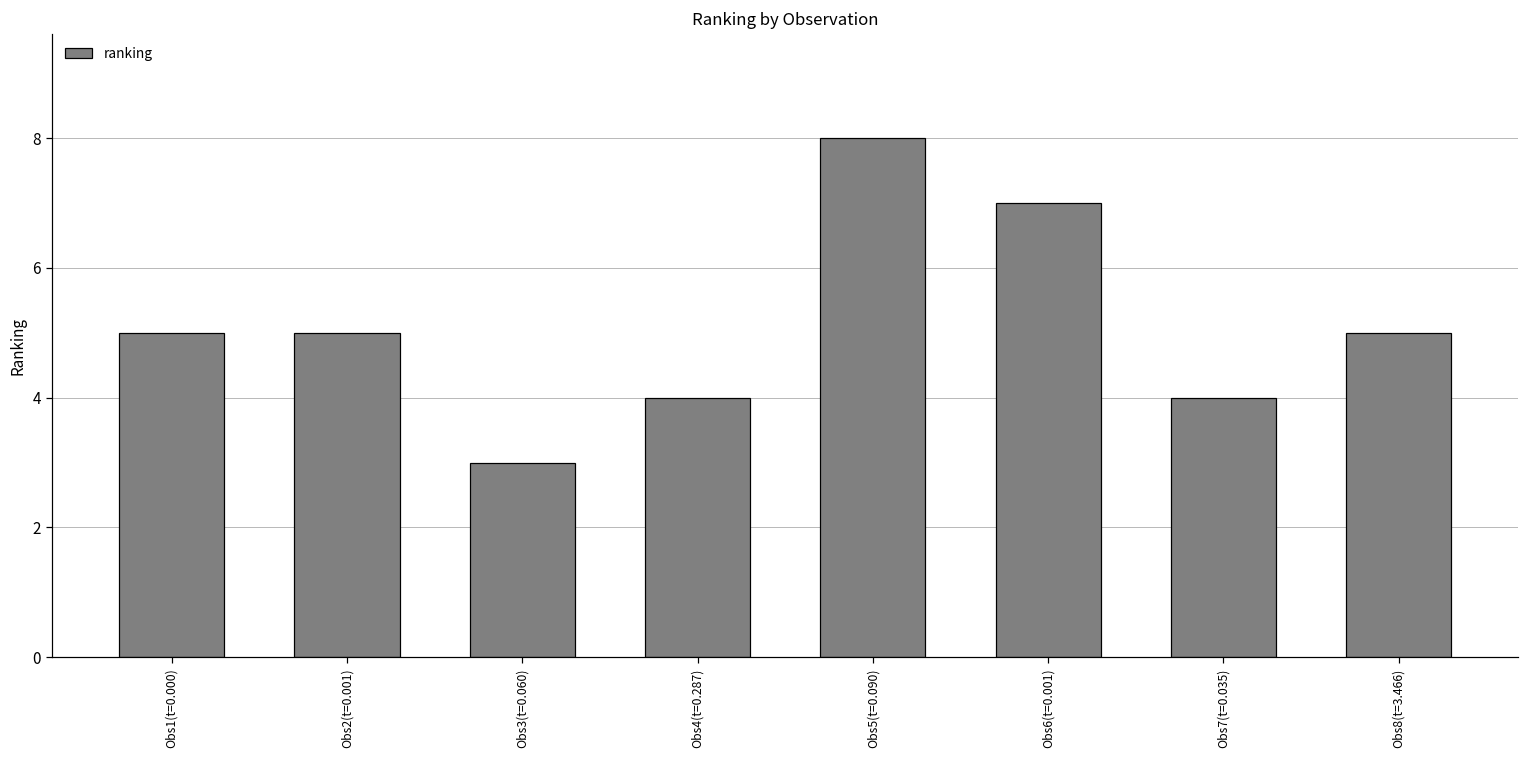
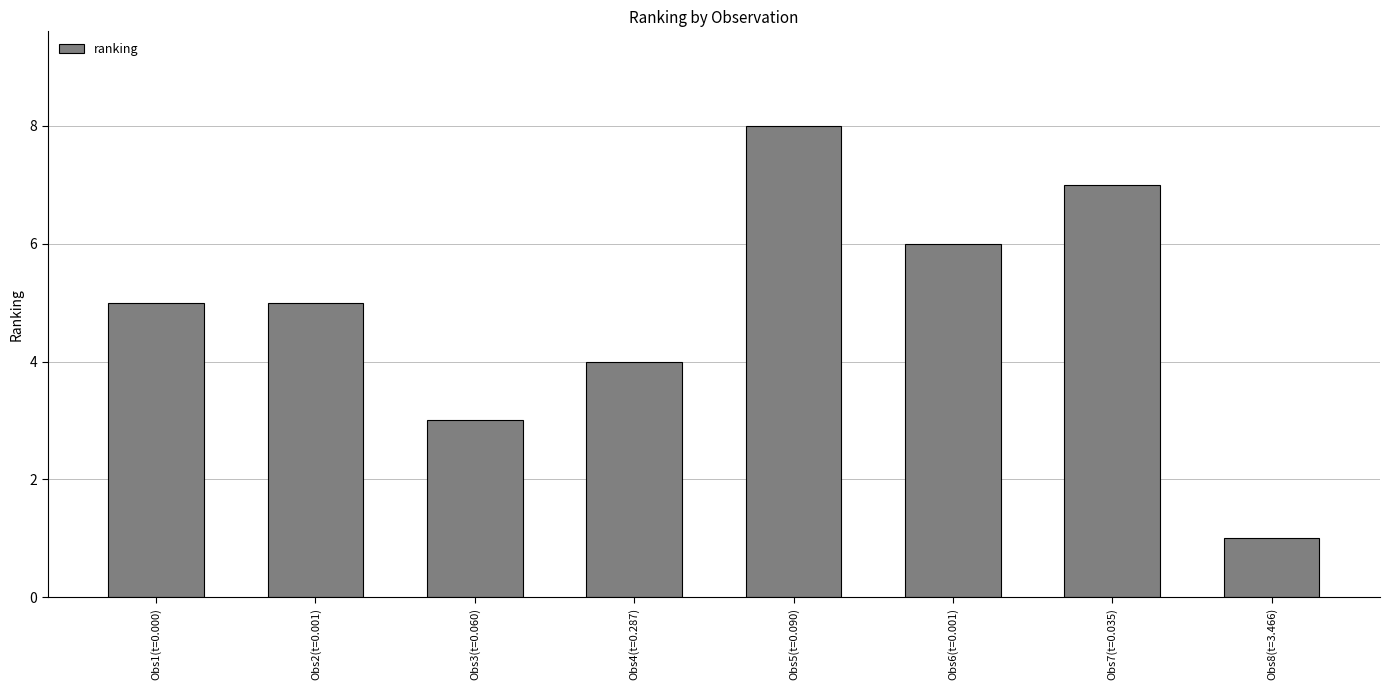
  {
    "Obs1(t=0.000)": 5,
    "Obs2(t=0.001)": 5,
    "Obs3(t=0.060)": 3,
    "Obs4(t=0.287)": 4,
    "Obs5(t=0.090)": 8,
-   "Obs6(t=0.001)": 7,
-   "Obs7(t=0.035)": 4,
-   "Obs8(t=3.466)": 5
+   "Obs6(t=0.001)": 6,
+   "Obs7(t=0.035)": 7,
+   "Obs8(t=3.466)": 1
  }
